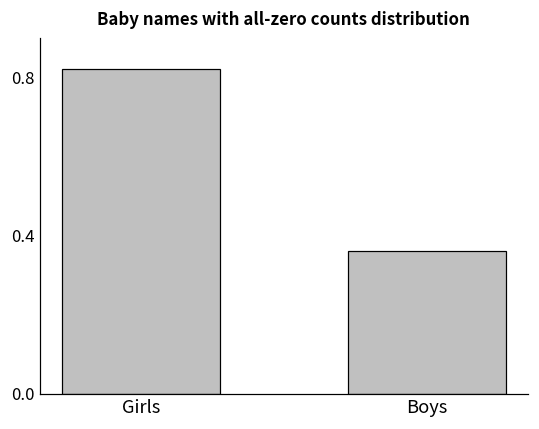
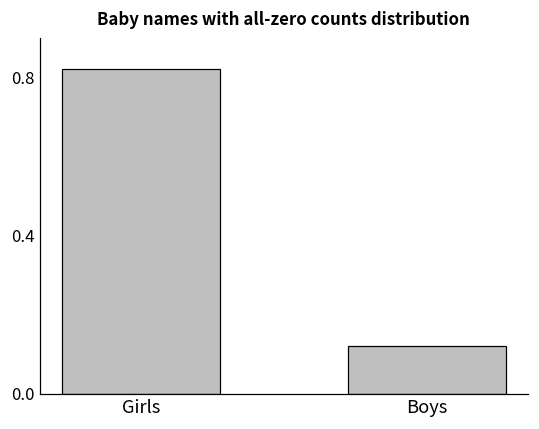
  {
    "Girls": 0.82,
-   "Boys": 0.36
+   "Boys": 0.12
  }
